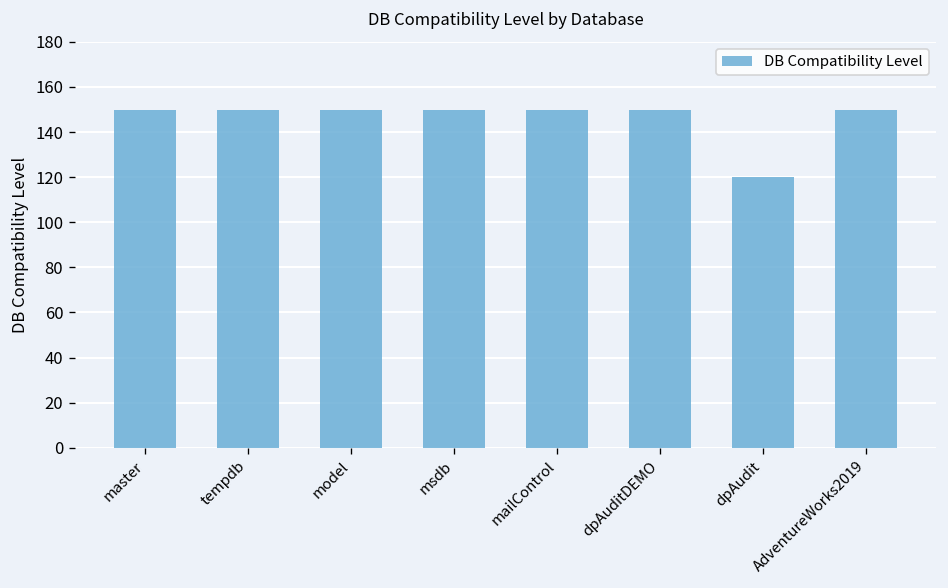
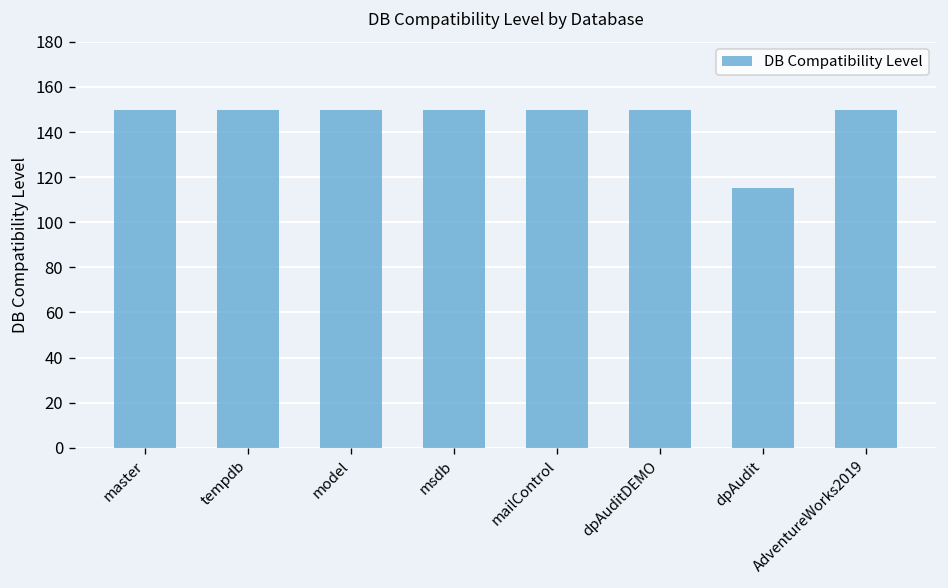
  {
    "master": 150,
    "tempdb": 150,
    "model": 150,
    "msdb": 150,
    "mailControl": 150,
    "dpAuditDEMO": 150,
-   "dpAudit": 120,
+   "dpAudit": 115,
    "AdventureWorks2019": 150
  }
